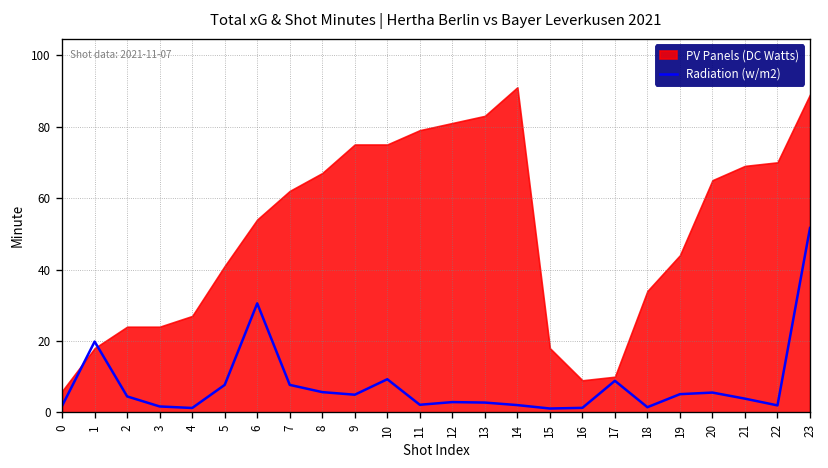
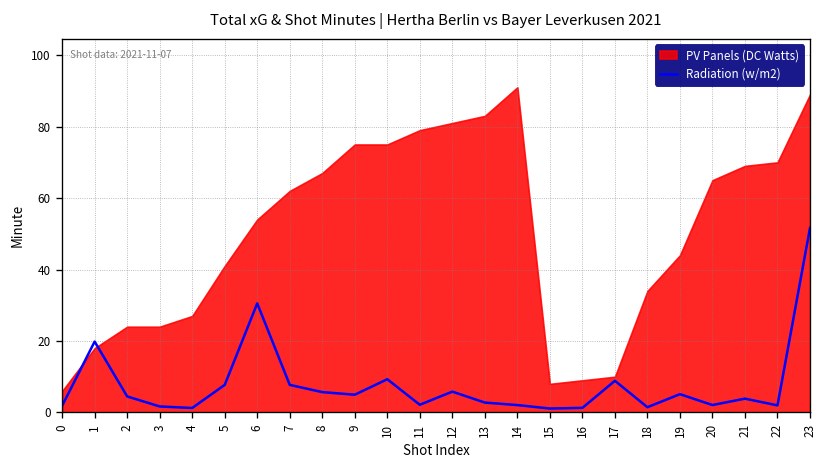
  {
    "Radiation (w/m2)": {
      "0": 2,
      "1": 20,
      "2": 4,
      "3": 2,
      "4": 1,
      "5": 8,
      "6": 31,
      "7": 8,
      "8": 6,
      "9": 5,
      "10": 9,
      "11": 2,
-     "12": 3,
+     "12": 6,
      "13": 3,
      "14": 2,
      "15": 1,
      "16": 1,
      "17": 9,
      "18": 1,
      "19": 5,
-     "20": 6,
+     "20": 2,
      "21": 4,
      "22": 2,
      "23": 52
    },
    "PV Panels (DC Watts)": {
      "0": 6,
      "1": 18,
      "2": 24,
      "3": 24,
      "4": 27,
      "5": 41,
      "6": 54,
      "7": 62,
      "8": 67,
      "9": 75,
      "10": 75,
      "11": 79,
      "12": 81,
      "13": 83,
      "14": 91,
-     "15": 18,
+     "15": 8,
      "16": 9,
      "17": 10,
      "18": 34,
      "19": 44,
      "20": 65,
      "21": 69,
      "22": 70,
      "23": 89
    }
  }
